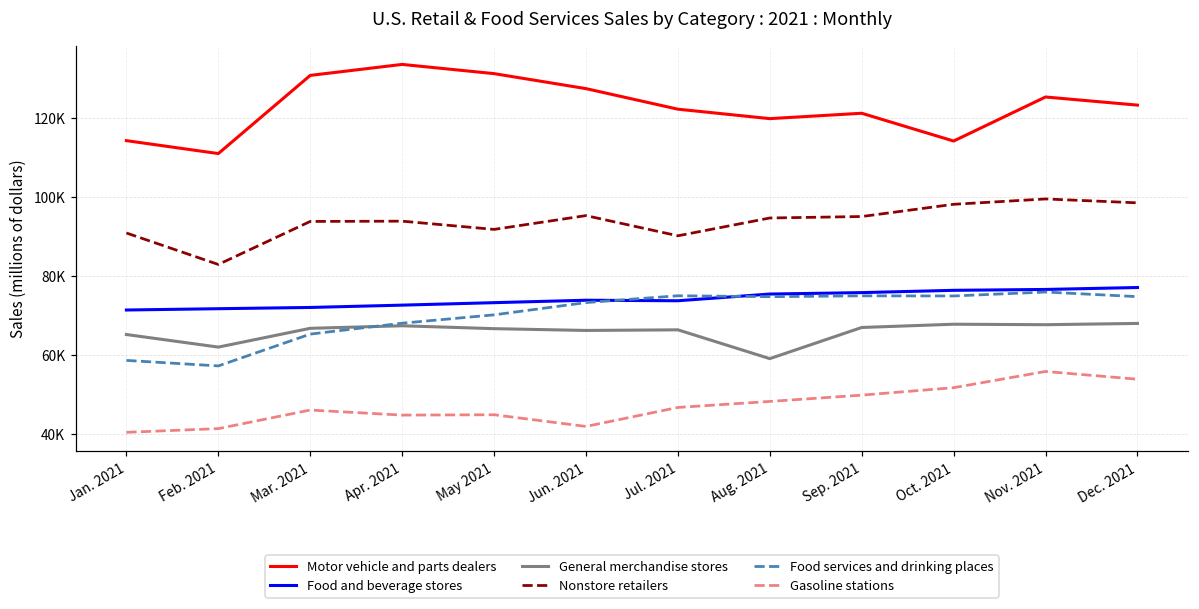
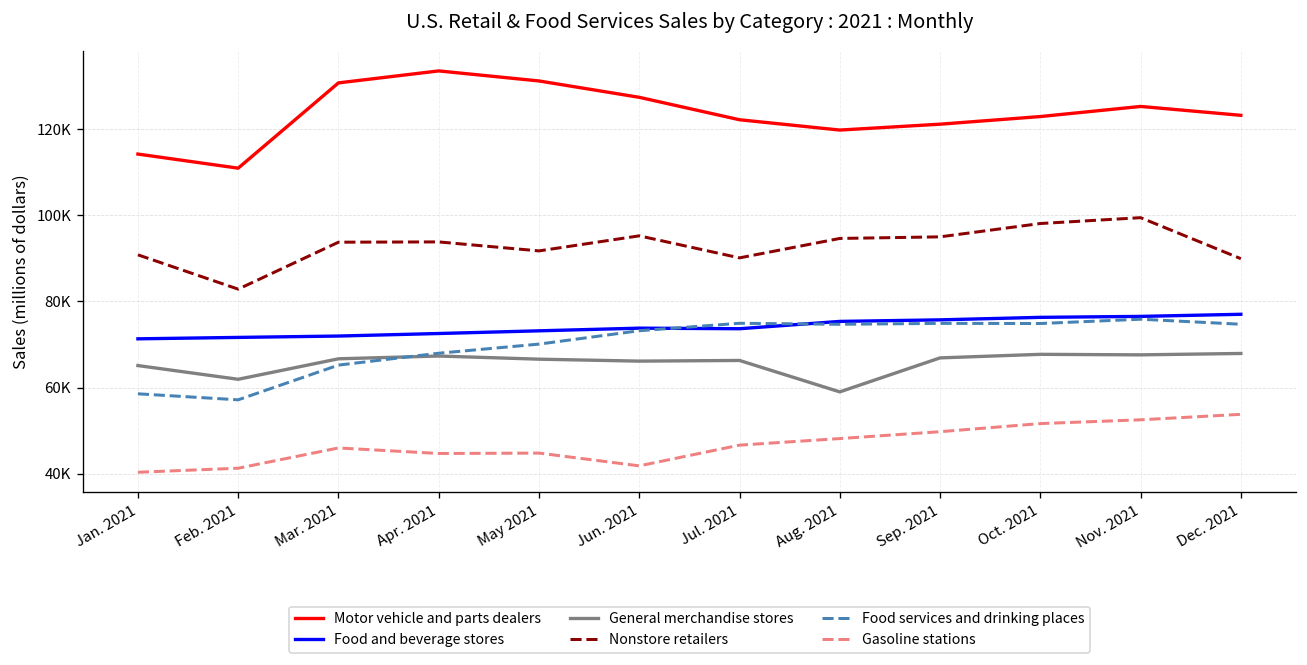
  {
    "Motor vehicle and parts dealers": {
      "Jan. 2021": 114000,
      "Feb. 2021": 111000,
      "Mar. 2021": 131000,
      "Apr. 2021": 133000,
      "May 2021": 131000,
      "Jun. 2021": 127000,
      "Jul. 2021": 122000,
      "Aug. 2021": 120000,
      "Sep. 2021": 121000,
-     "Oct. 2021": 114000,
+     "Oct. 2021": 123000,
      "Nov. 2021": 125000,
      "Dec. 2021": 123000
    },
    "Food and beverage stores": {
      "Jan. 2021": 71000,
      "Feb. 2021": 72000,
      "Mar. 2021": 72000,
      "Apr. 2021": 73000,
      "May 2021": 73000,
      "Jul. 2021": 74000,
      "Sep. 2021": 76000,
      "Oct. 2021": 76000,
      "Dec. 2021": 77000
    },
    "General merchandise stores": {
      "Jan. 2021": 65000,
      "Feb. 2021": 62000,
      "Mar. 2021": 67000,
      "May 2021": 67000,
      "Jun. 2021": 66000,
      "Jul. 2021": 66000,
      "Aug. 2021": 59000,
      "Sep. 2021": 67000,
      "Oct. 2021": 68000,
      "Nov. 2021": 68000,
      "Dec. 2021": 68000
    },
    "Nonstore retailers": {
      "Jan. 2021": 91000,
      "Feb. 2021": 83000,
      "Mar. 2021": 94000,
      "Apr. 2021": 94000,
      "May 2021": 92000,
      "Jun. 2021": 95000,
      "Jul. 2021": 90000,
      "Aug. 2021": 95000,
      "Sep. 2021": 95000,
      "Oct. 2021": 98000,
      "Nov. 2021": 99000,
-     "Dec. 2021": 98000
+     "Dec. 2021": 90000
    },
    "Food services and drinking places": {
      "Jan. 2021": 59000,
      "Feb. 2021": 57000,
      "Mar. 2021": 65000,
      "May 2021": 70000,
      "Jul. 2021": 75000,
      "Sep. 2021": 75000,
      "Oct. 2021": 75000,
      "Dec. 2021": 75000
    },
    "Gasoline stations": {
      "Jan. 2021": 40000,
      "Feb. 2021": 41000,
      "Mar. 2021": 46000,
      "Apr. 2021": 45000,
      "May 2021": 45000,
      "Jun. 2021": 42000,
      "Jul. 2021": 47000,
      "Aug. 2021": 48000,
      "Sep. 2021": 50000,
      "Oct. 2021": 52000,
-     "Nov. 2021": 56000,
+     "Nov. 2021": 53000,
      "Dec. 2021": 54000
    }
  }
